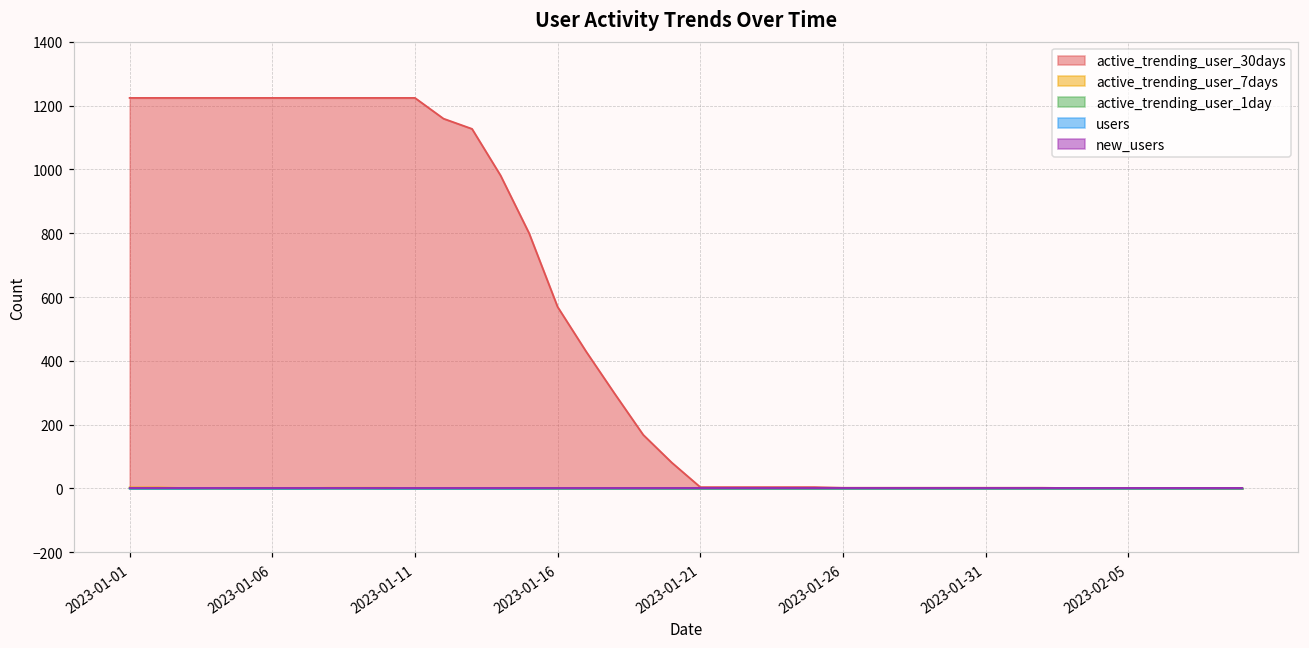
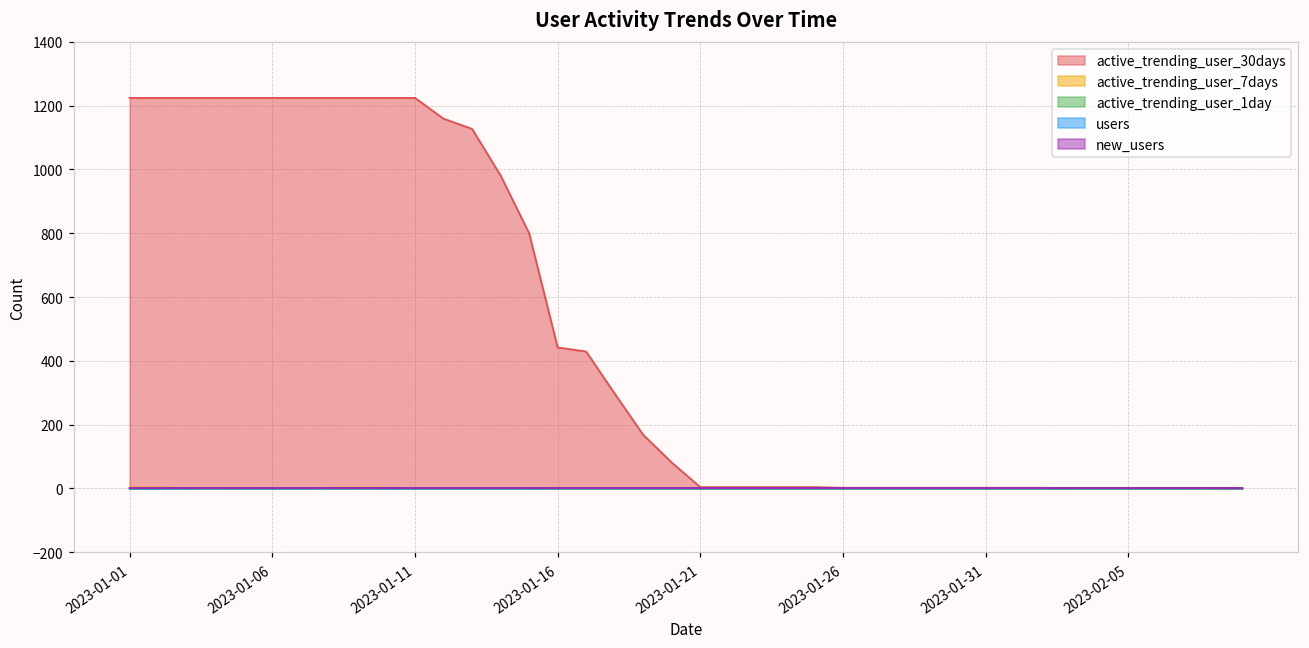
  {
    "active_trending_user_30days": {
      "2023-01-01": 1220,
      "2023-01-06": 1220,
      "2023-01-11": 1220,
-     "2023-01-16": 570
+     "2023-01-16": 440
    }
  }
